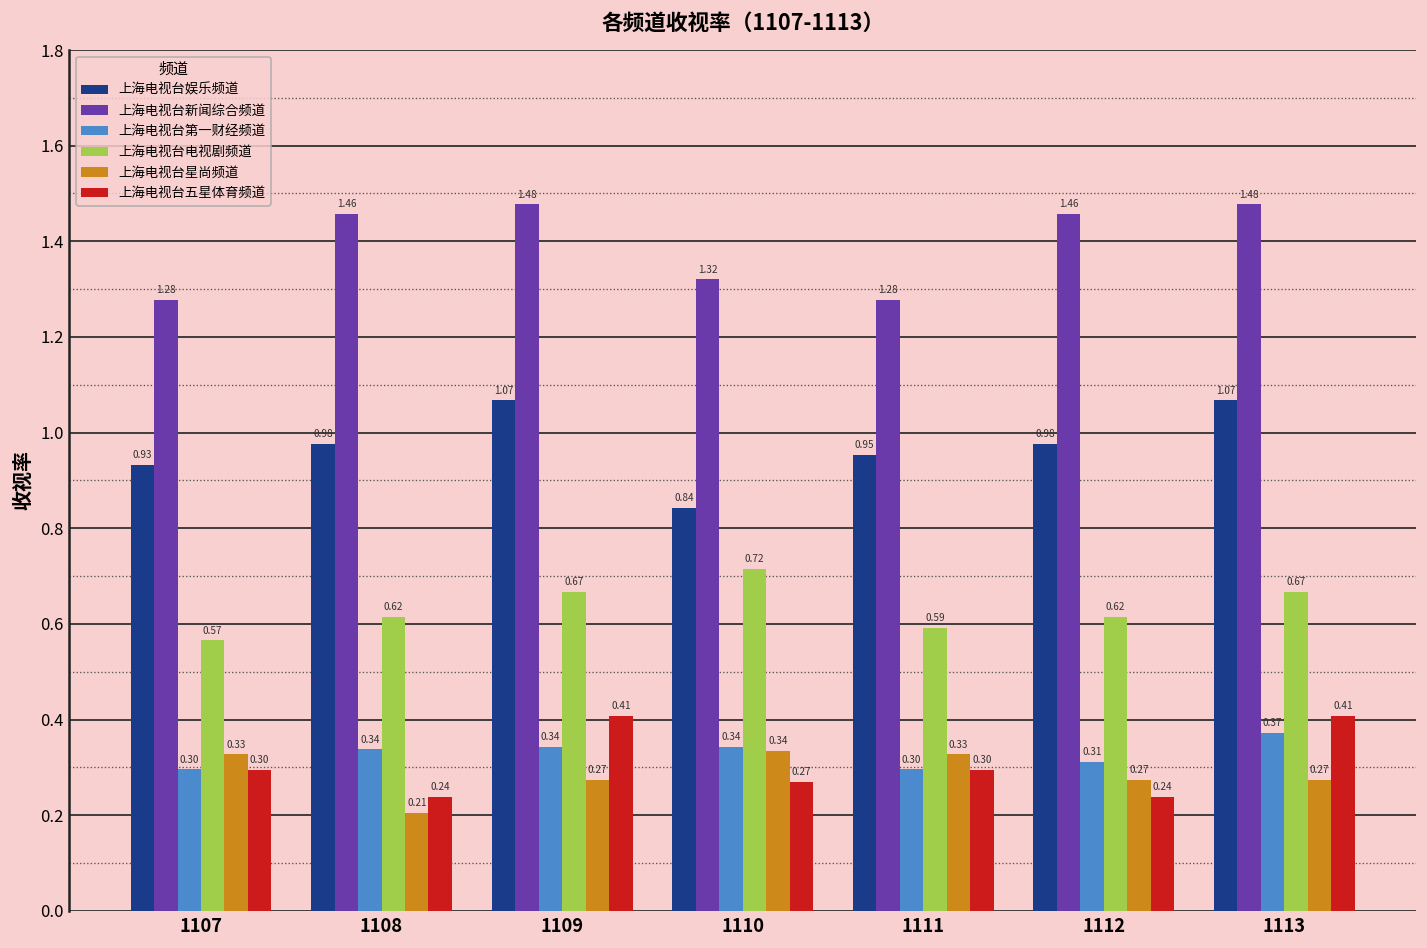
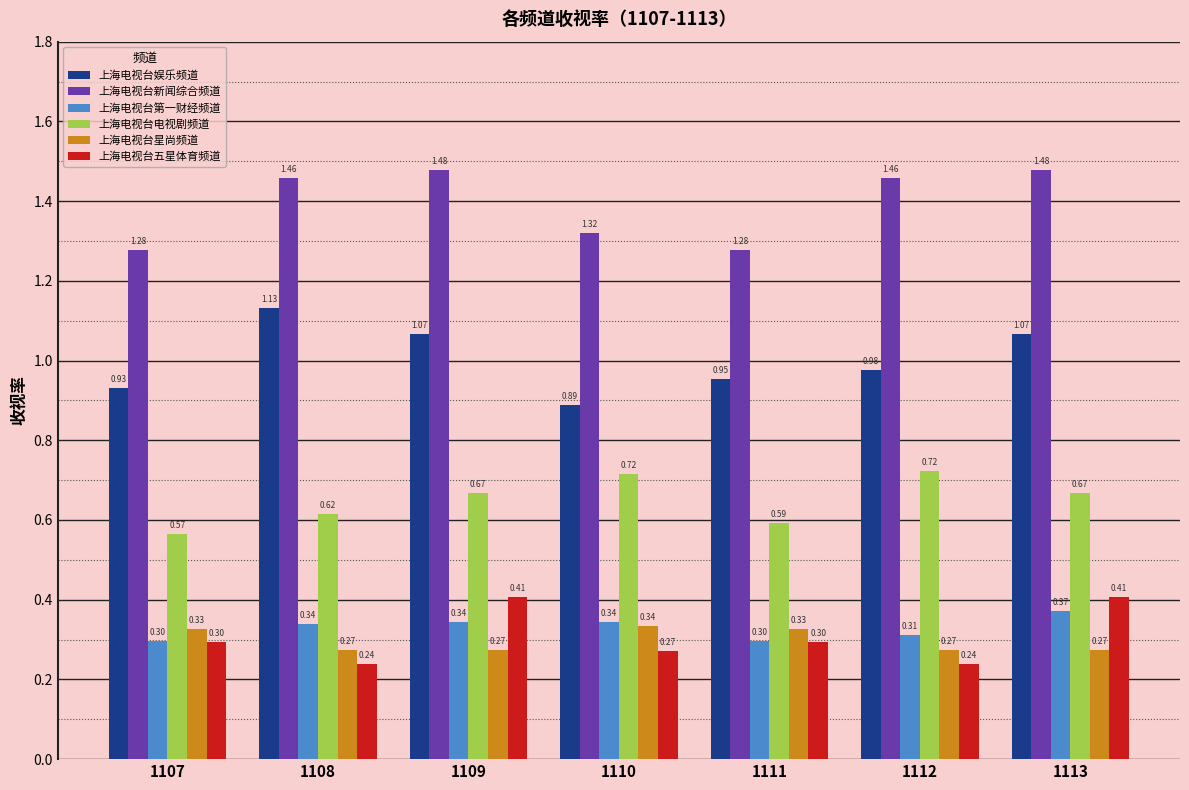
  {
    "上海电视台娱乐频道": {
      "1107": 0.93,
-     "1108": 0.98,
+     "1108": 1.13,
      "1109": 1.07,
-     "1110": 0.84,
+     "1110": 0.89,
      "1111": 0.95,
      "1112": 0.98,
      "1113": 1.07
    },
    "上海电视台新闻综合频道": {
      "1107": 1.28,
      "1108": 1.46,
      "1109": 1.48,
      "1110": 1.32,
      "1111": 1.28,
      "1112": 1.46,
      "1113": 1.48
    },
    "上海电视台第一财经频道": {
      "1107": 0.30,
      "1108": 0.34,
      "1109": 0.34,
      "1110": 0.34,
      "1111": 0.30,
      "1112": 0.31,
      "1113": 0.37
    },
    "上海电视台电视剧频道": {
      "1107": 0.57,
      "1108": 0.62,
      "1109": 0.67,
      "1110": 0.72,
      "1111": 0.59,
-     "1112": 0.62,
+     "1112": 0.72,
      "1113": 0.67
    },
    "上海电视台星尚频道": {
      "1107": 0.33,
-     "1108": 0.21,
+     "1108": 0.27,
      "1109": 0.27,
      "1110": 0.34,
      "1111": 0.33,
      "1112": 0.27,
      "1113": 0.27
    },
    "上海电视台五星体育频道": {
      "1107": 0.30,
      "1108": 0.24,
      "1109": 0.41,
      "1110": 0.27,
      "1111": 0.30,
      "1112": 0.24,
      "1113": 0.41
    }
  }
